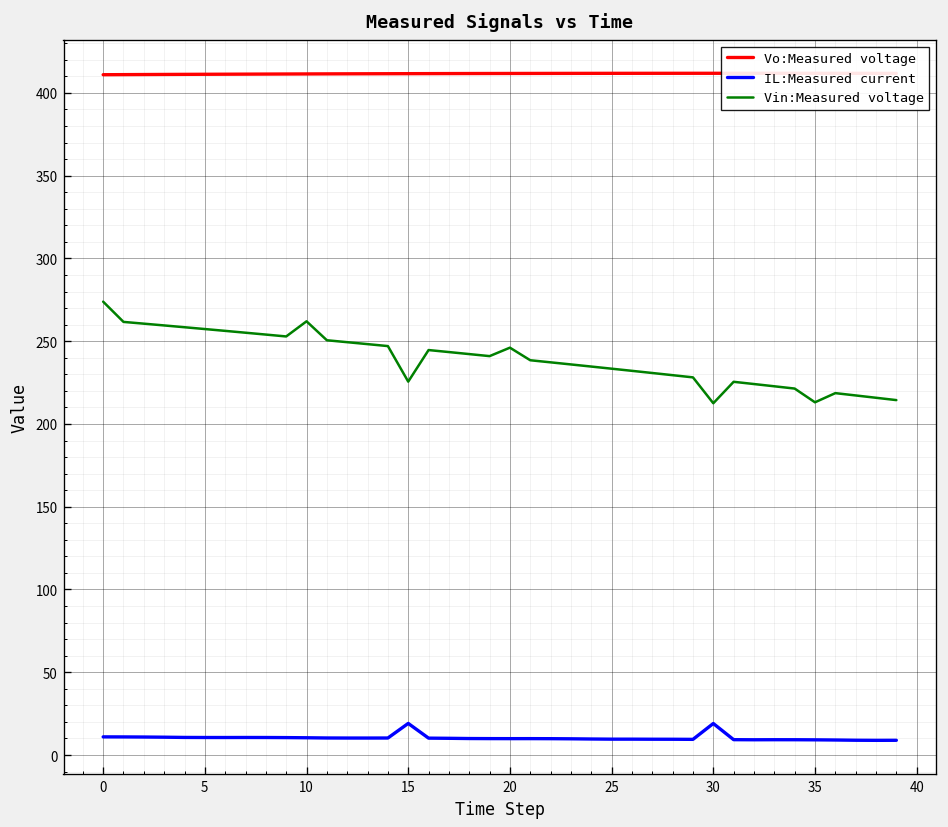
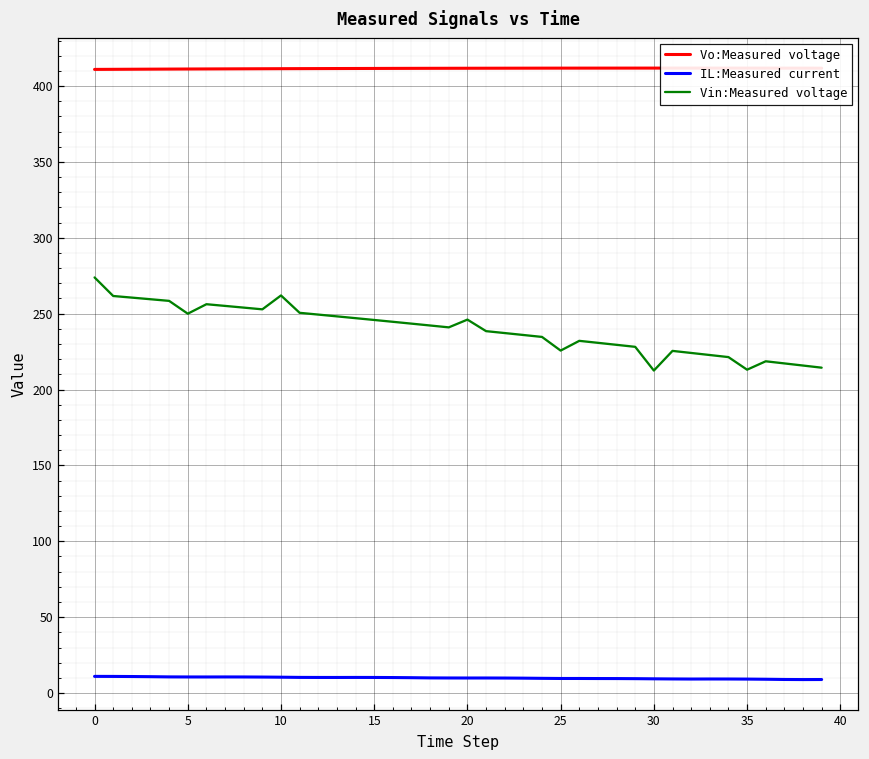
  {
    "Vo:Measured voltage": {
      "0": 411,
      "5": 411,
      "10": 411,
      "15": 412,
      "20": 412,
      "25": 412,
      "30": 412
    },
    "IL:Measured current": {
      "0": 11,
      "5": 11,
      "10": 10,
-     "15": 19,
+     "15": 10,
      "20": 10,
      "25": 10,
-     "30": 19,
+     "30": 9,
      "35": 9
    },
    "Vin:Measured voltage": {
      "0": 274,
-     "5": 257,
+     "5": 250,
      "10": 262,
-     "15": 226,
+     "15": 246,
      "20": 246,
-     "25": 233,
+     "25": 226,
      "30": 212,
      "35": 213
    }
  }
